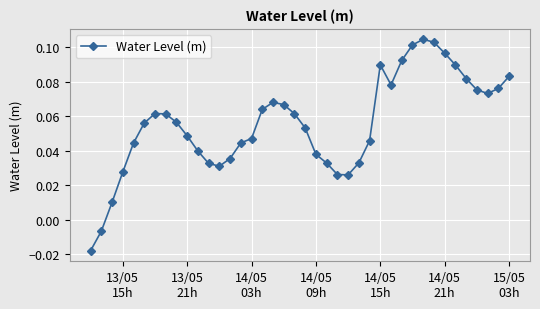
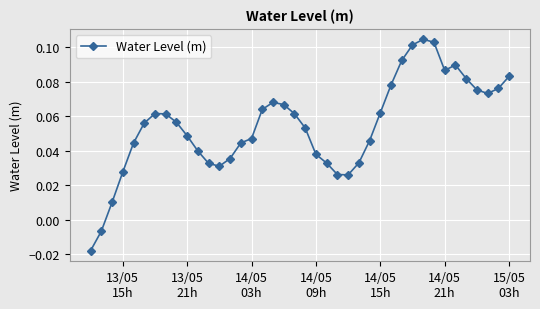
  {
    "13/05 15h": 0.028,
    "13/05 21h": 0.049,
    "14/05 03h": 0.047,
    "14/05 09h": 0.038,
-   "14/05 15h": 0.090,
-   "14/05 21h": 0.096,
+   "14/05 15h": 0.062,
+   "14/05 21h": 0.086,
    "15/05 03h": 0.083
  }
